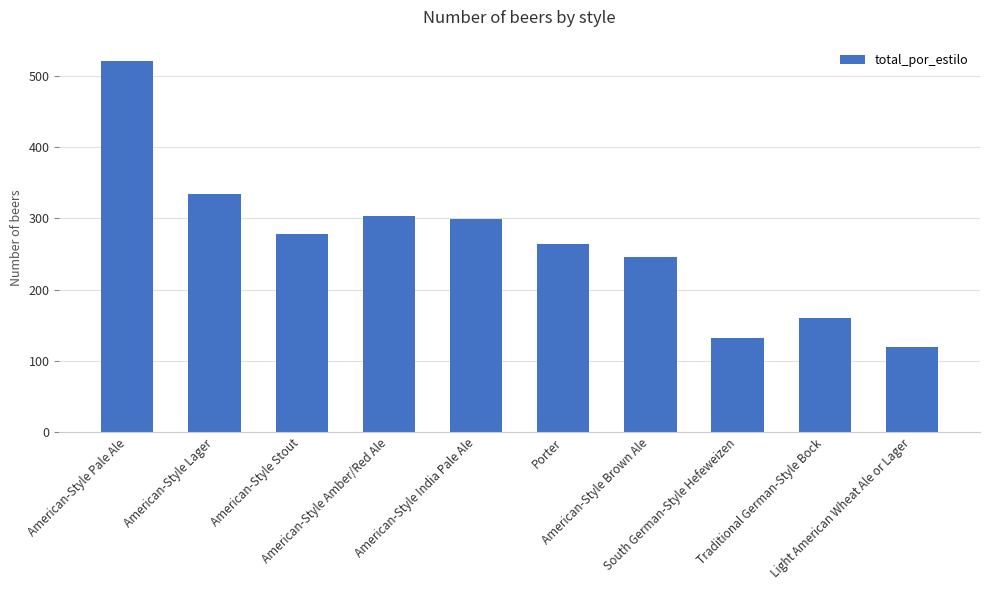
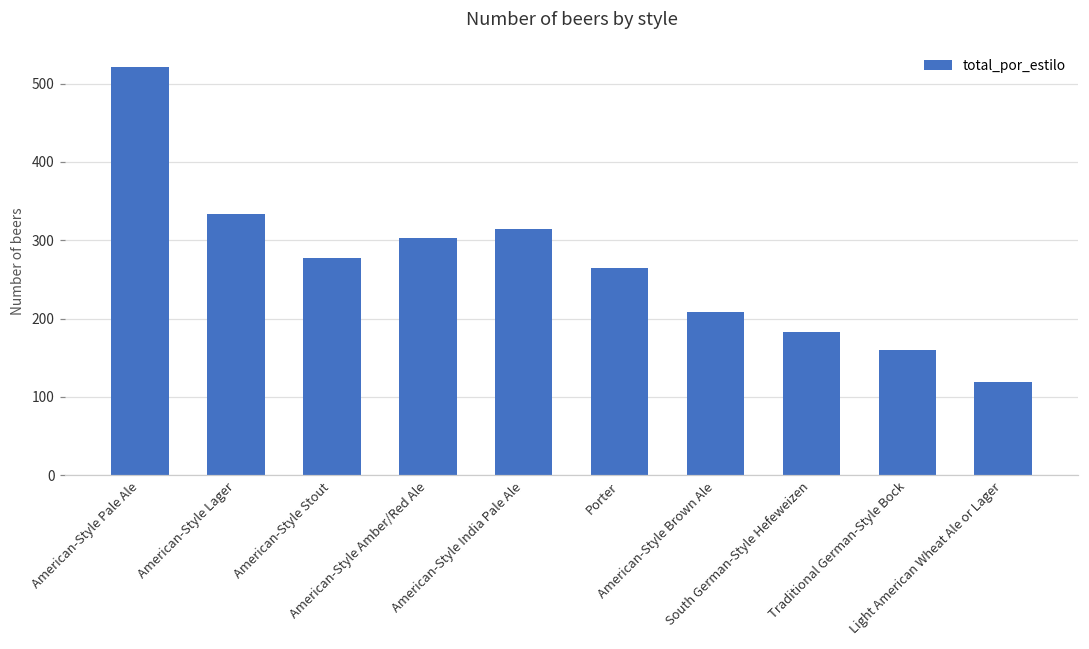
  {
    "American-Style Pale Ale": 520,
    "American-Style Lager": 330,
    "American-Style Stout": 280,
    "American-Style Amber/Red Ale": 300,
-   "American-Style India Pale Ale": 300,
+   "American-Style India Pale Ale": 320,
    "Porter": 260,
-   "American-Style Brown Ale": 250,
-   "South German-Style Hefeweizen": 130,
+   "American-Style Brown Ale": 210,
+   "South German-Style Hefeweizen": 180,
    "Traditional German-Style Bock": 160,
    "Light American Wheat Ale or Lager": 120
  }
